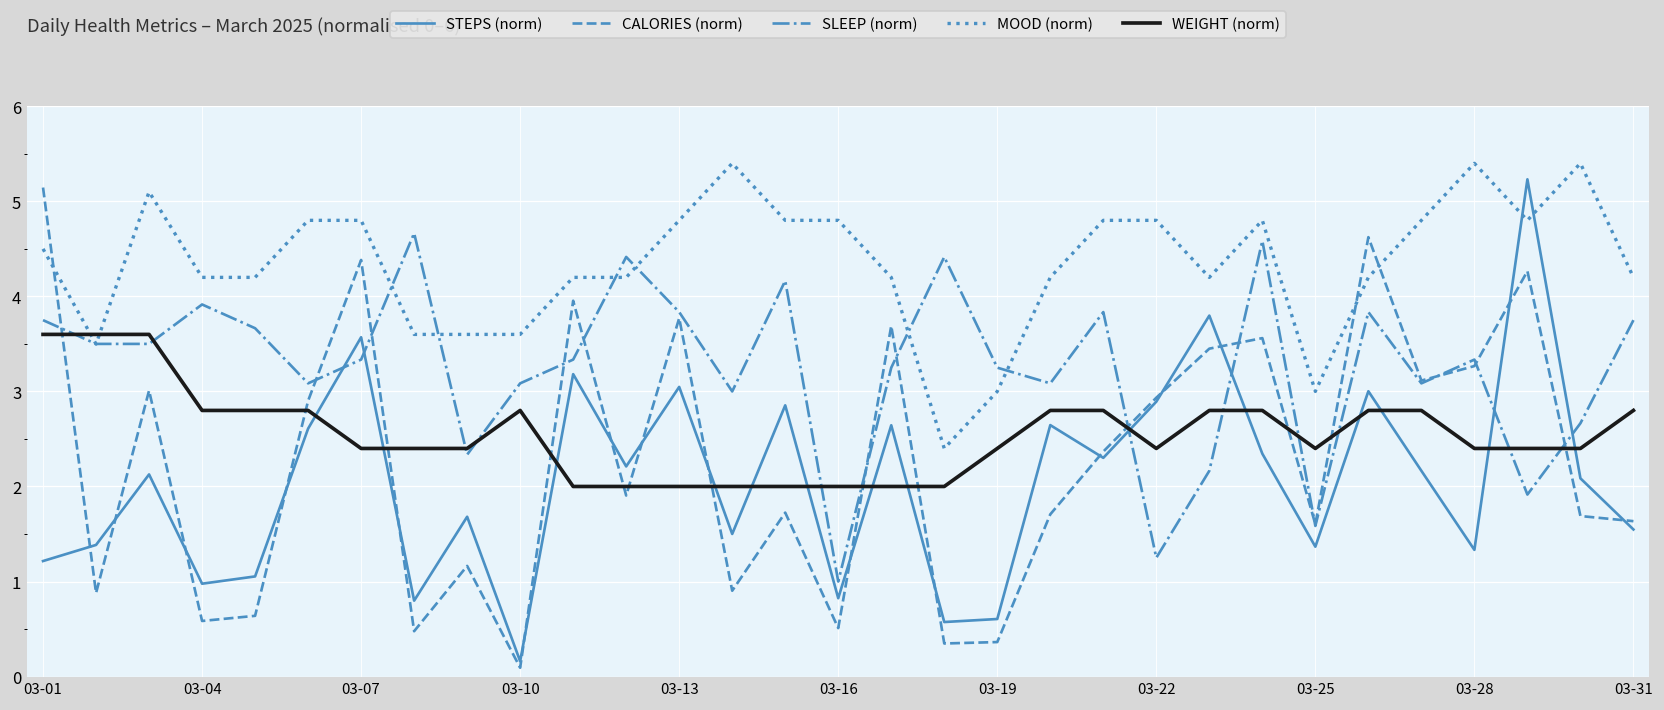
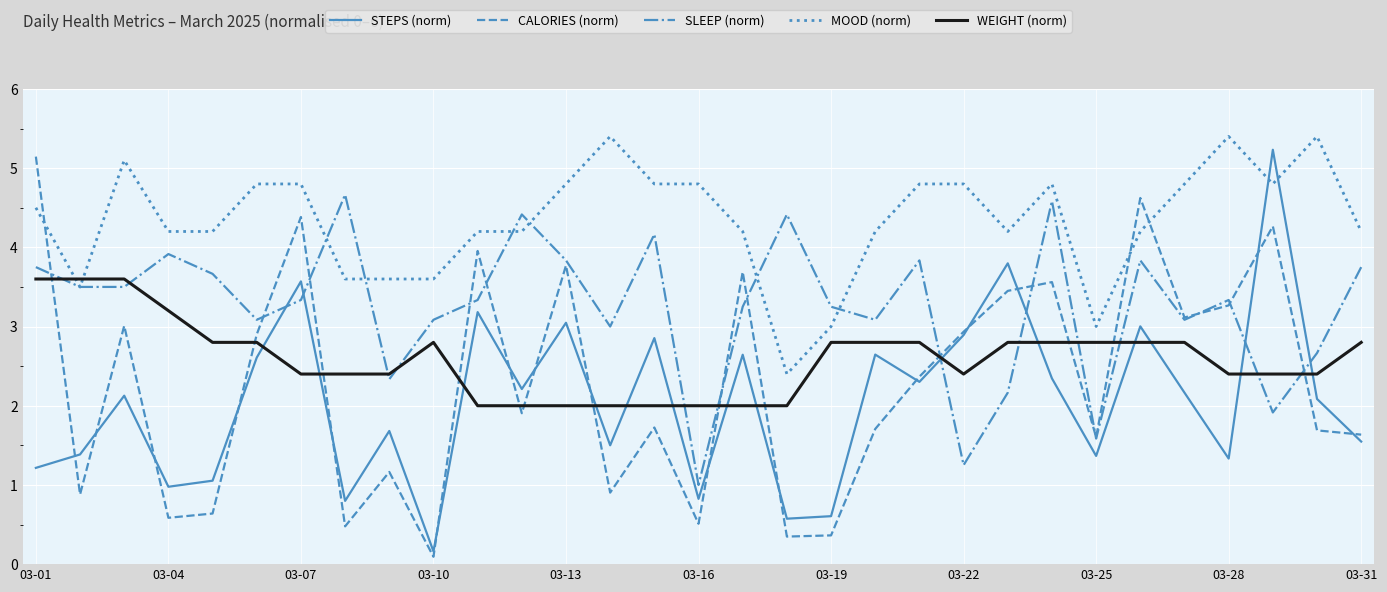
  {
    "WEIGHT (norm)": {
      "03-01": 3.6,
-     "03-04": 2.8,
+     "03-04": 3.2,
      "03-07": 2.4,
      "03-10": 2.8,
      "03-13": 2.0,
      "03-16": 2.0,
-     "03-19": 2.4,
+     "03-19": 2.8,
      "03-22": 2.4,
-     "03-25": 2.4,
+     "03-25": 2.8,
      "03-28": 2.4,
      "03-31": 2.8
    }
  }
